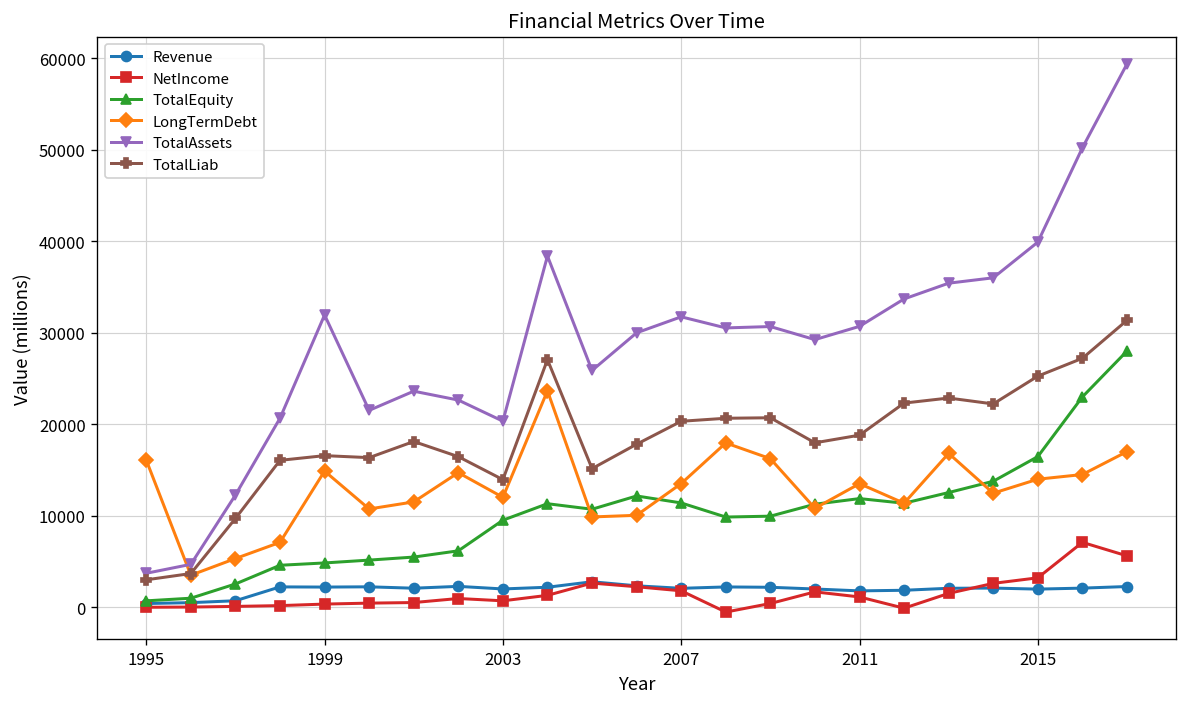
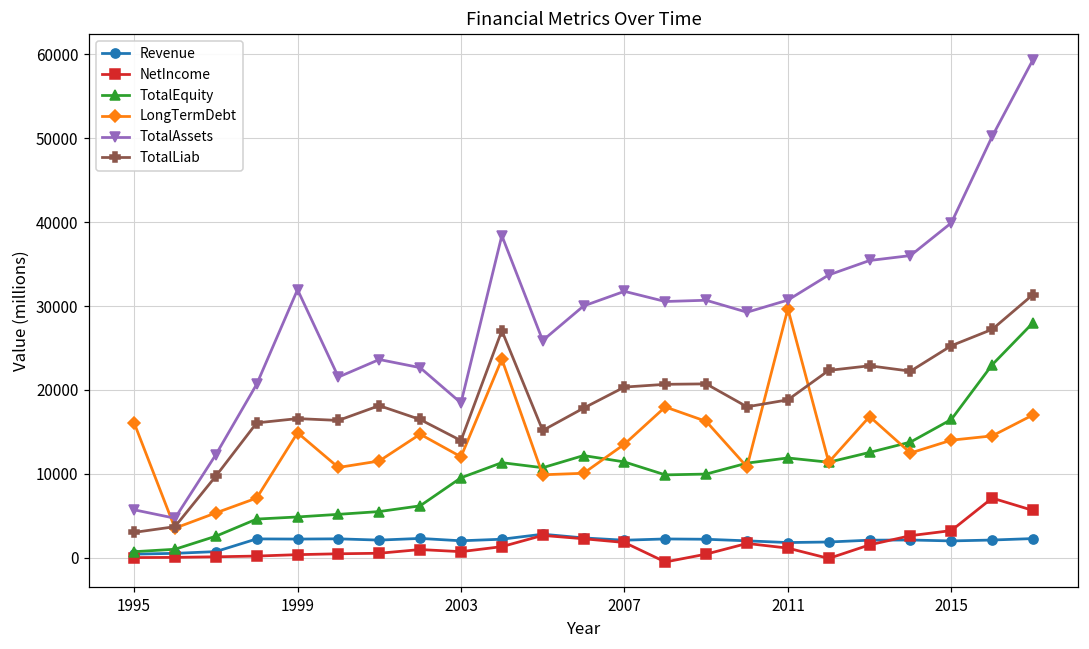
  {
    "Revenue": {
      "1999": 2000,
      "2003": 2000,
      "2011": 2000,
      "2015": 2000
    },
    "NetIncome": {
      "1995": 0,
      "1999": 0,
      "2003": 1000,
      "2011": 1000,
      "2015": 3000
    },
    "TotalEquity": {
      "1999": 5000,
      "2003": 10000,
      "2007": 11000,
      "2011": 12000,
      "2015": 16000
    },
    "LongTermDebt": {
      "1995": 16000,
      "1999": 15000,
      "2003": 12000,
      "2007": 14000,
-     "2011": 14000,
+     "2011": 30000,
      "2015": 14000
    },
    "TotalAssets": {
-     "1995": 4000,
+     "1995": 6000,
      "1999": 32000,
-     "2003": 20000,
+     "2003": 18000,
      "2007": 32000,
      "2011": 31000,
      "2015": 40000
    },
    "TotalLiab": {
      "1995": 3000,
      "1999": 17000,
      "2003": 14000,
      "2007": 20000,
      "2011": 19000,
      "2015": 25000
    }
  }
